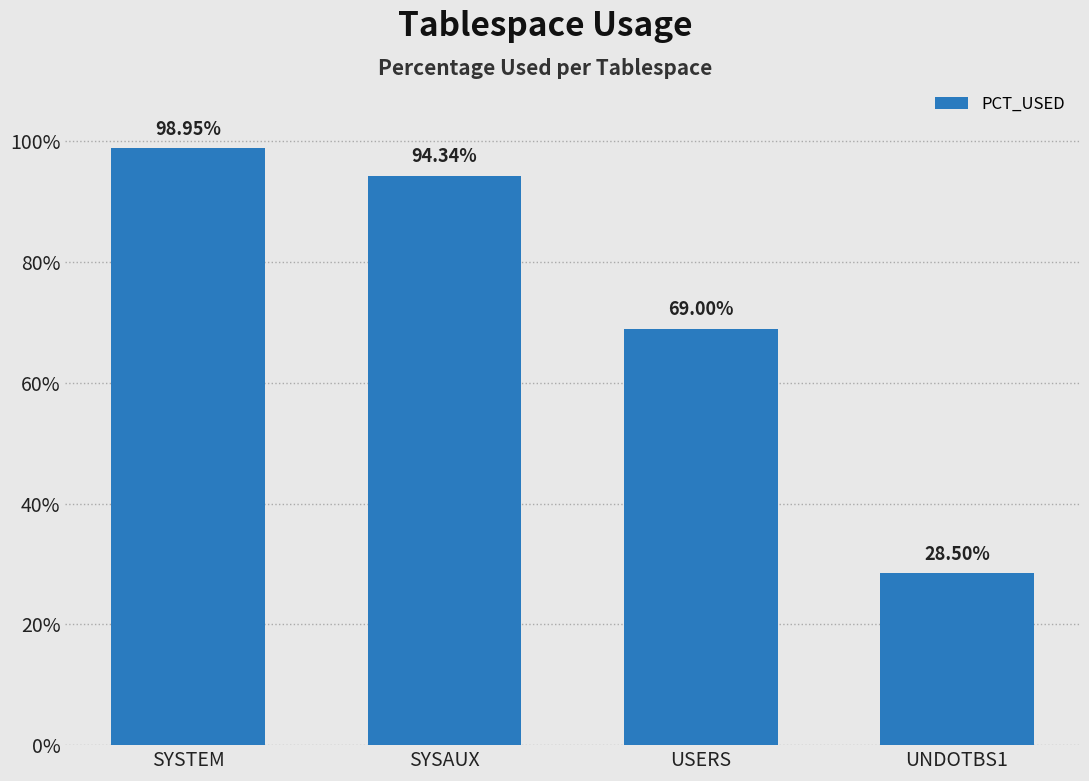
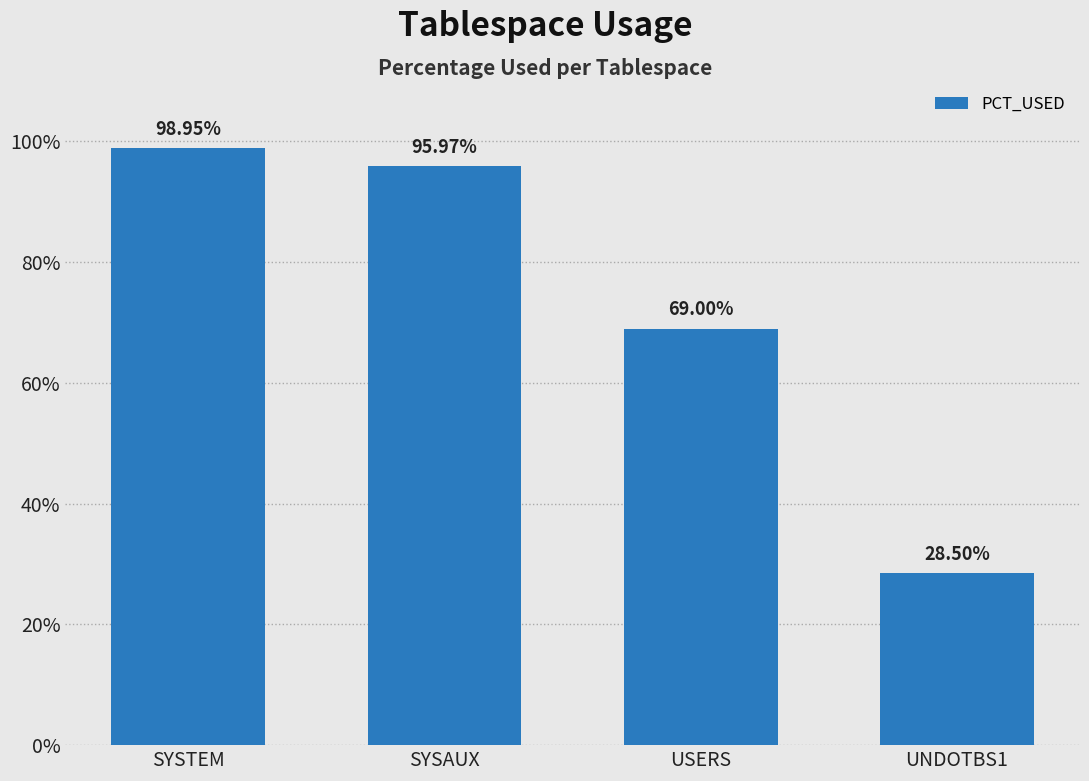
  {
    "SYSTEM": "98.95%",
-   "SYSAUX": "94.34%",
+   "SYSAUX": "95.97%",
    "USERS": "69.00%",
    "UNDOTBS1": "28.50%"
  }
